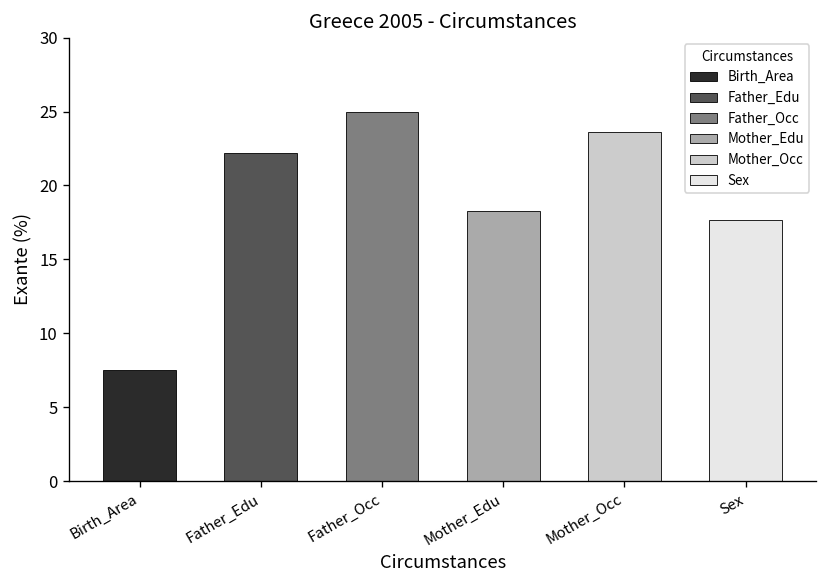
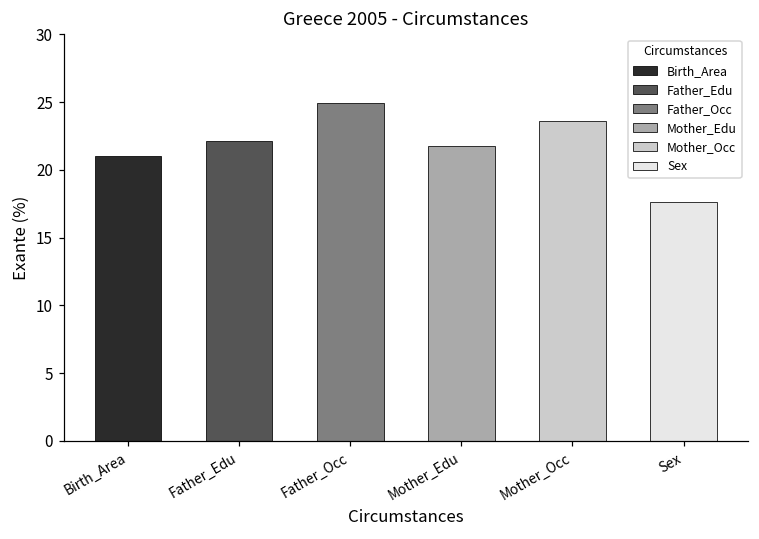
  {
-   "Birth_Area": 7.5,
+   "Birth_Area": 21.0,
    "Father_Edu": 22.2,
    "Father_Occ": 24.9,
-   "Mother_Edu": 18.3,
+   "Mother_Edu": 21.8,
    "Mother_Occ": 23.6,
    "Sex": 17.7
  }
